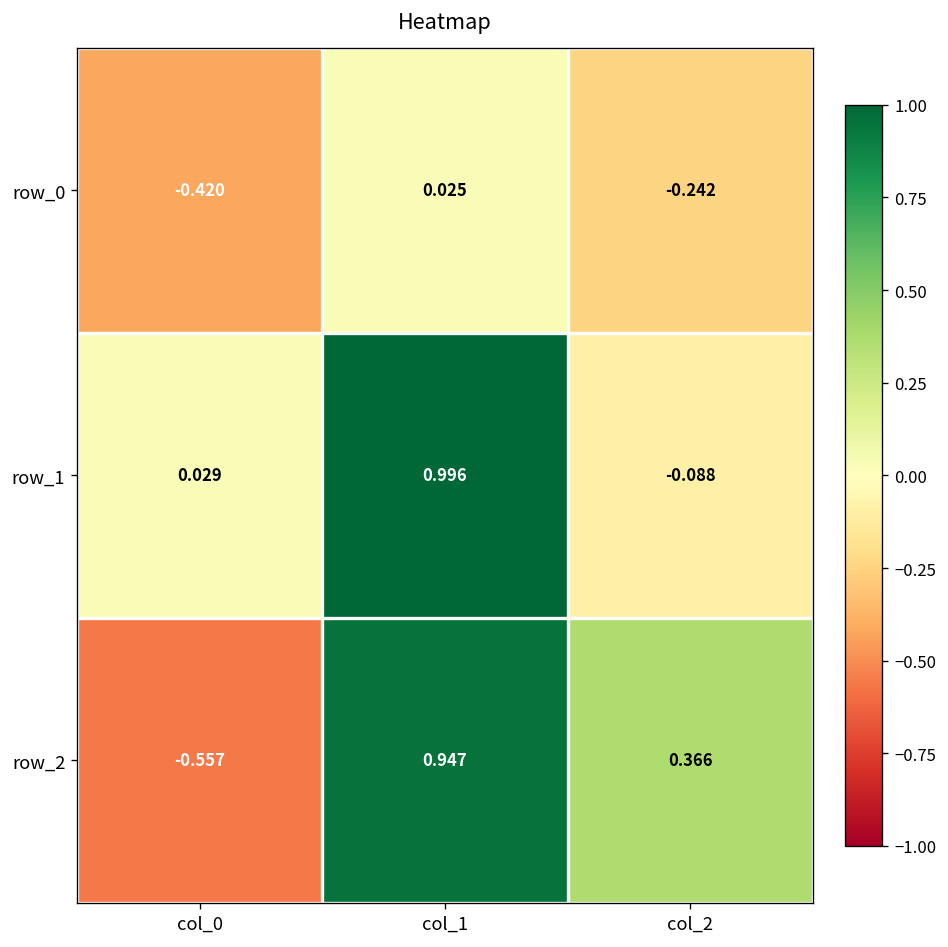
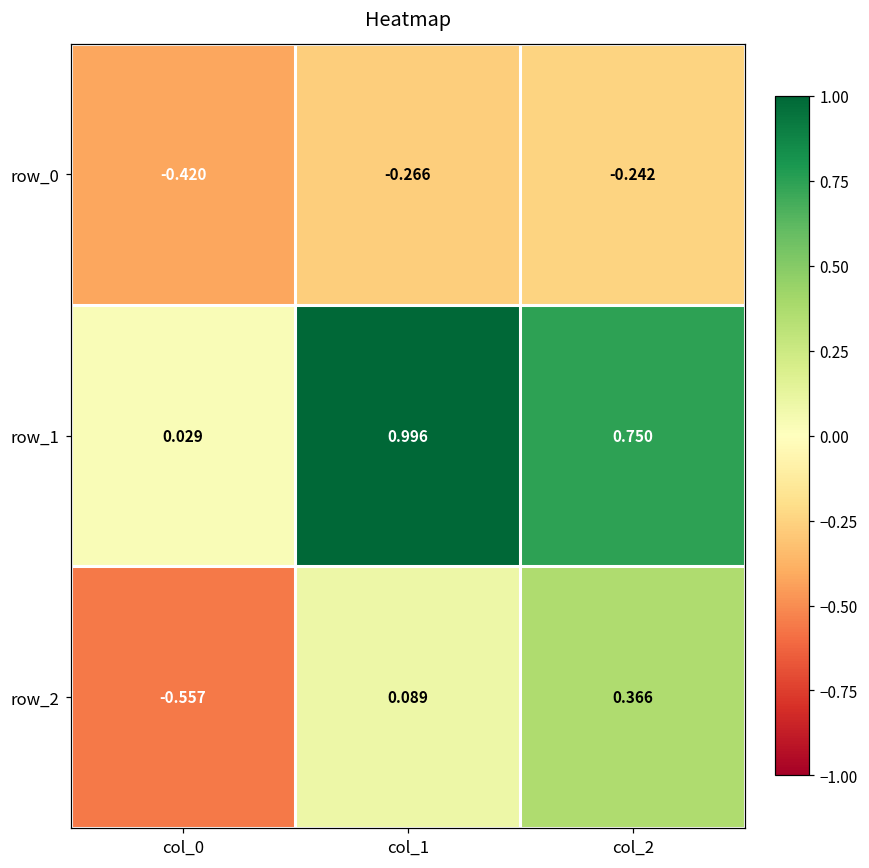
  {
    "row_0": {
      "col_0": -0.420,
-     "col_1": 0.025,
+     "col_1": -0.266,
      "col_2": -0.242
    },
    "row_1": {
      "col_0": 0.029,
      "col_1": 0.996,
-     "col_2": -0.088
+     "col_2": 0.750
    },
    "row_2": {
      "col_0": -0.557,
-     "col_1": 0.947,
+     "col_1": 0.089,
      "col_2": 0.366
    }
  }
